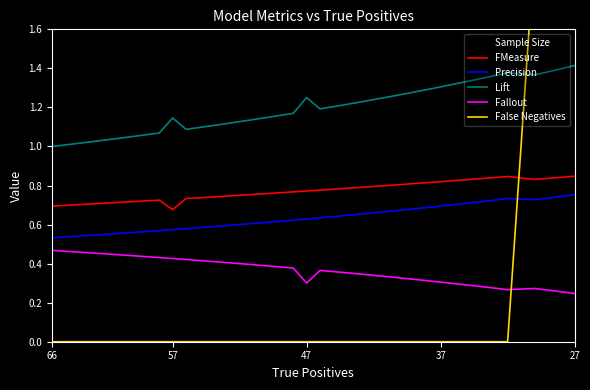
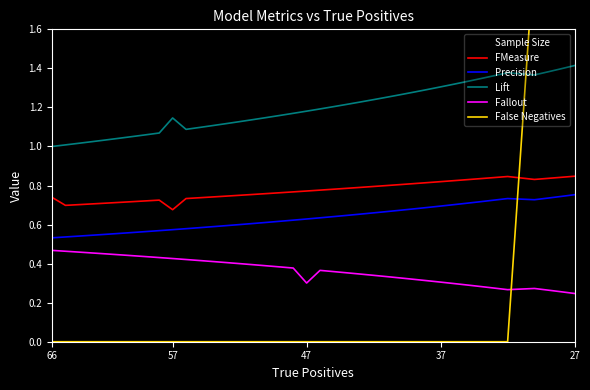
  {
    "Sample Size": {
      "57": 0.93,
      "47": 0.85
    },
    "FMeasure": {
-     "66": 0.69,
+     "66": 0.74,
      "57": 0.68,
      "47": 0.77
    },
    "Precision": {
      "66": 0.53,
      "57": 0.57,
      "47": 0.63
    },
    "Lift": {
      "57": 1.15,
-     "47": 1.25
+     "47": 1.18
    },
    "Fallout": {
      "66": 0.47,
      "57": 0.43,
      "47": 0.30
    },
    "False Negatives": {
      "66": 0.00,
      "57": 0.00,
      "47": 0.00
    }
  }
